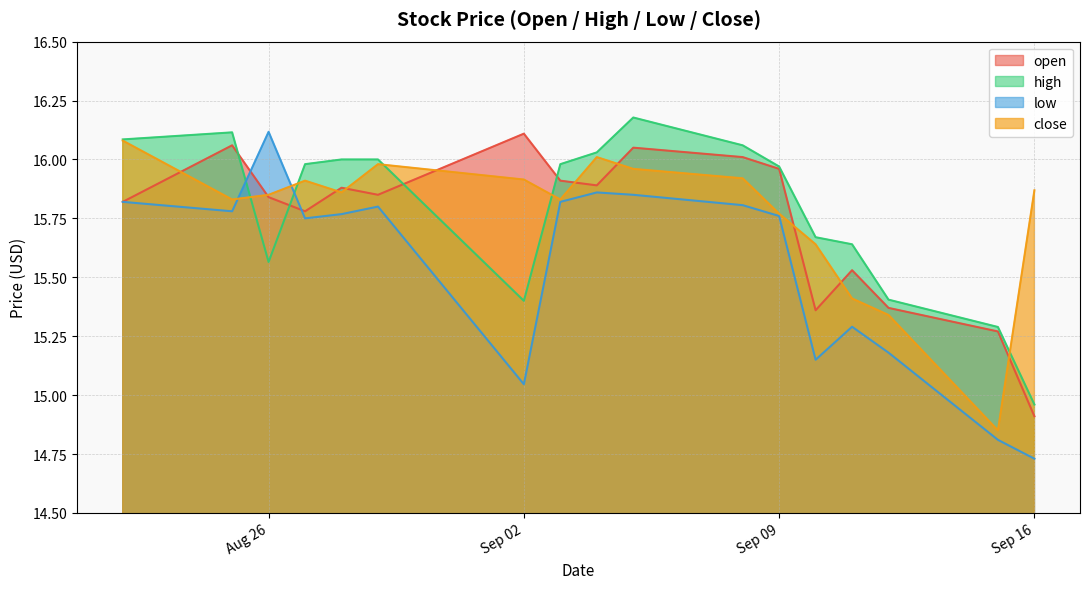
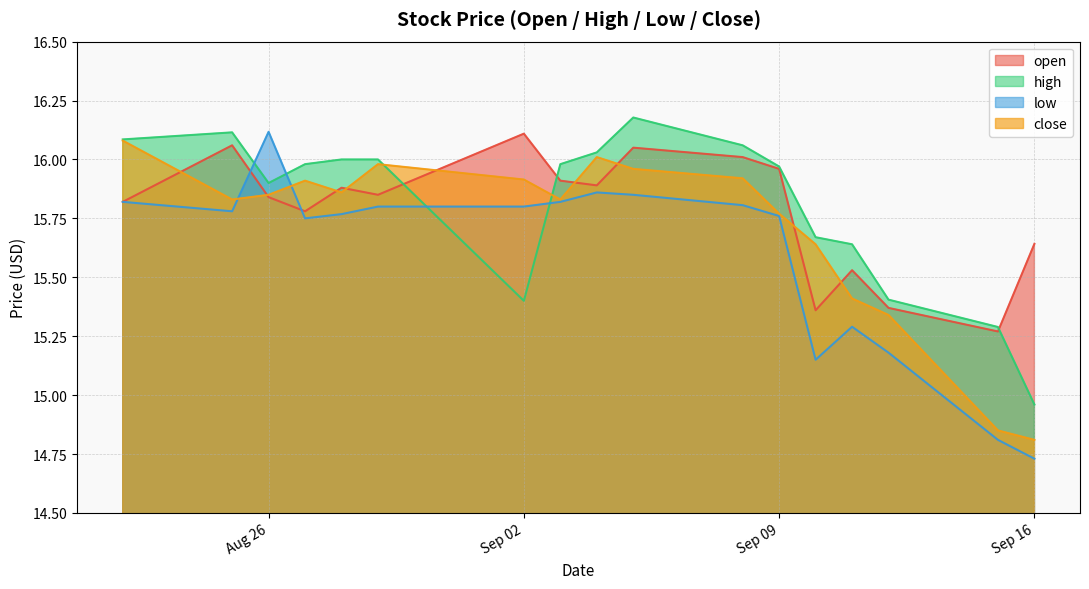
  {
    "open": {
      "Sep 02": 16.11,
-     "Sep 16": 14.91
+     "Sep 16": 15.64
    },
    "high": {
-     "Aug 26": 15.56,
+     "Aug 26": 15.90,
      "Sep 02": 15.40,
      "Sep 16": 14.96
    },
    "low": {
      "Aug 26": 16.12,
-     "Sep 02": 15.05,
+     "Sep 02": 15.80,
      "Sep 16": 14.73
    },
    "close": {
      "Sep 02": 15.91,
-     "Sep 16": 15.87
+     "Sep 16": 14.81
    }
  }
